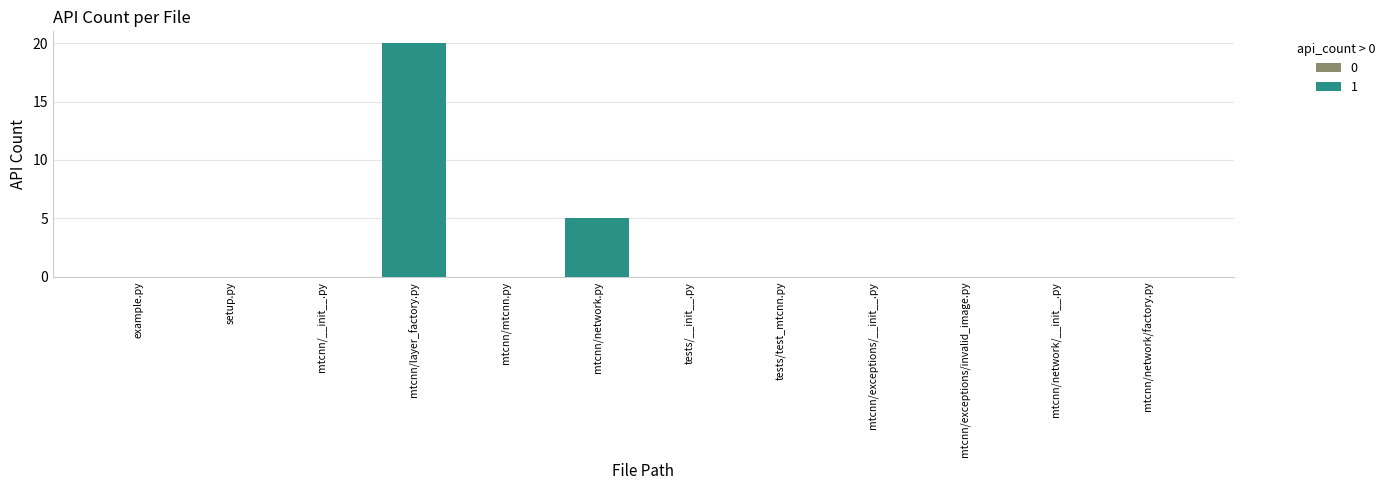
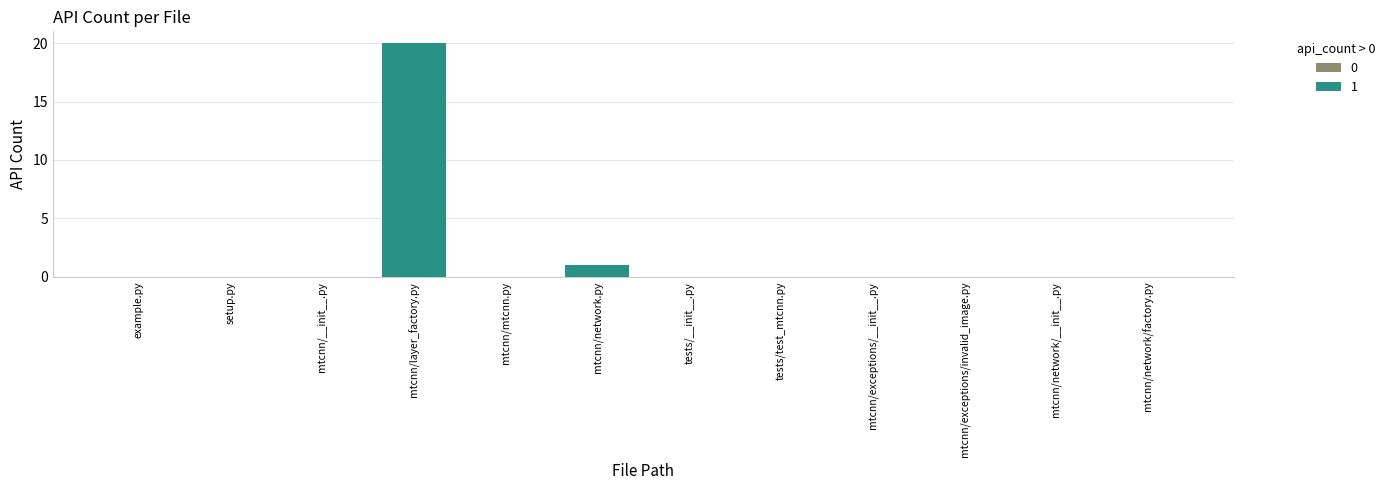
  {
    "0": {
      "example.py": 0,
      "setup.py": 0,
      "mtcnn/__init__.py": 0,
      "mtcnn/mtcnn.py": 0,
      "tests/__init__.py": 0,
      "tests/test_mtcnn.py": 0,
      "mtcnn/exceptions/__init__.py": 0,
      "mtcnn/exceptions/invalid_image.py": 0,
      "mtcnn/network/__init__.py": 0,
      "mtcnn/network/factory.py": 0
    },
    "1": {
      "mtcnn/layer_factory.py": 20,
-     "mtcnn/network.py": 5
+     "mtcnn/network.py": 1
    }
  }
